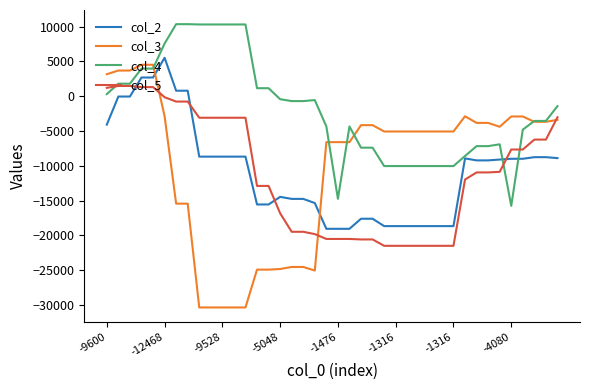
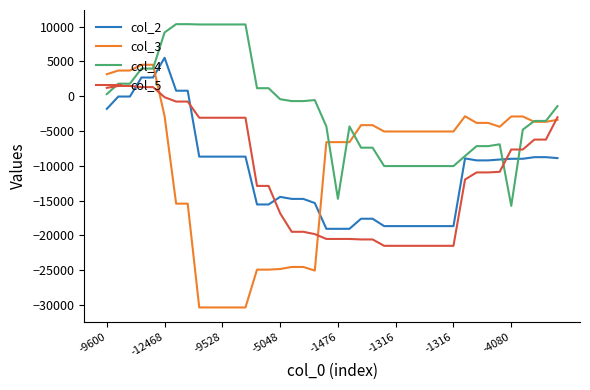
  {
    "col_2": {
-     "-9600": -4000,
+     "-9600": -2000,
      "-12468": 6000,
      "-9528": -9000,
      "-5048": -14000,
      "-1476": -19000,
      "-4080": -9000
    },
    "col_4": {
      "-9600": 0,
-     "-12468": 8000,
+     "-12468": 9000,
      "-9528": 10000,
      "-5048": 0,
      "-1476": -15000,
      "-4080": -16000
    }
  }
